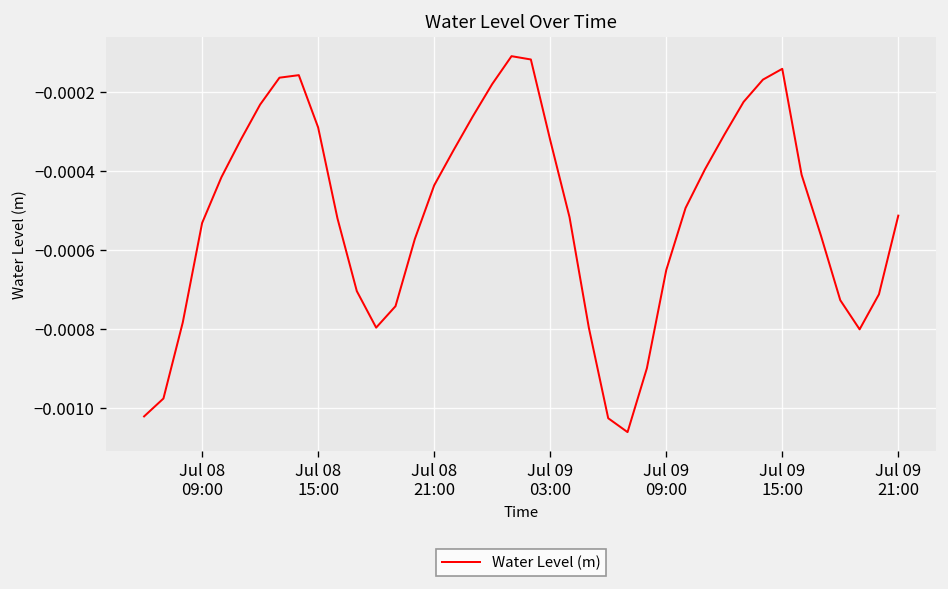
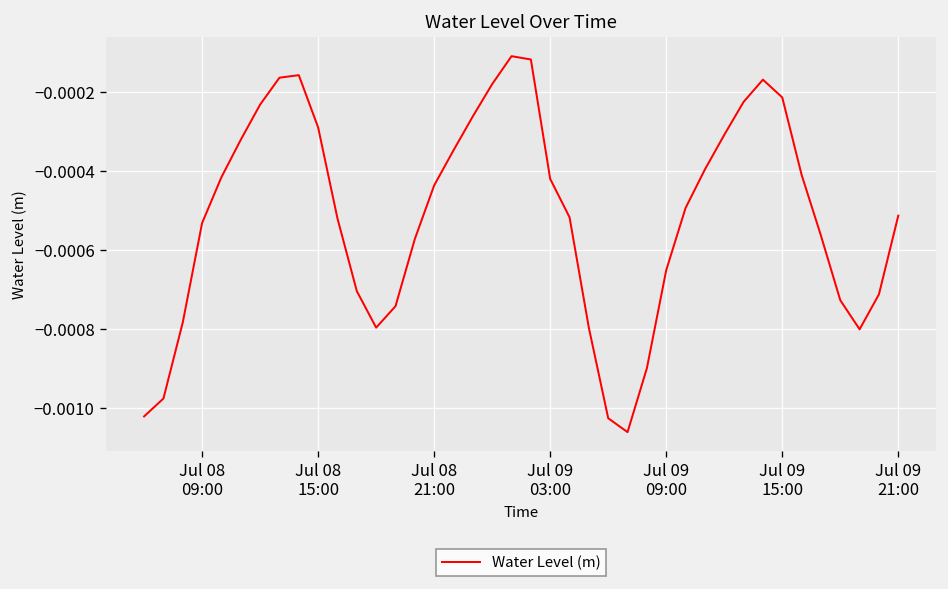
  {
    "Jul 08 09:00": -0.00053,
    "Jul 08 15:00": -0.00029,
    "Jul 08 21:00": -0.00044,
-   "Jul 09 03:00": -0.00032,
+   "Jul 09 03:00": -0.00042,
    "Jul 09 09:00": -0.00065,
-   "Jul 09 15:00": -0.00014,
+   "Jul 09 15:00": -0.00021,
    "Jul 09 21:00": -0.00051
  }
